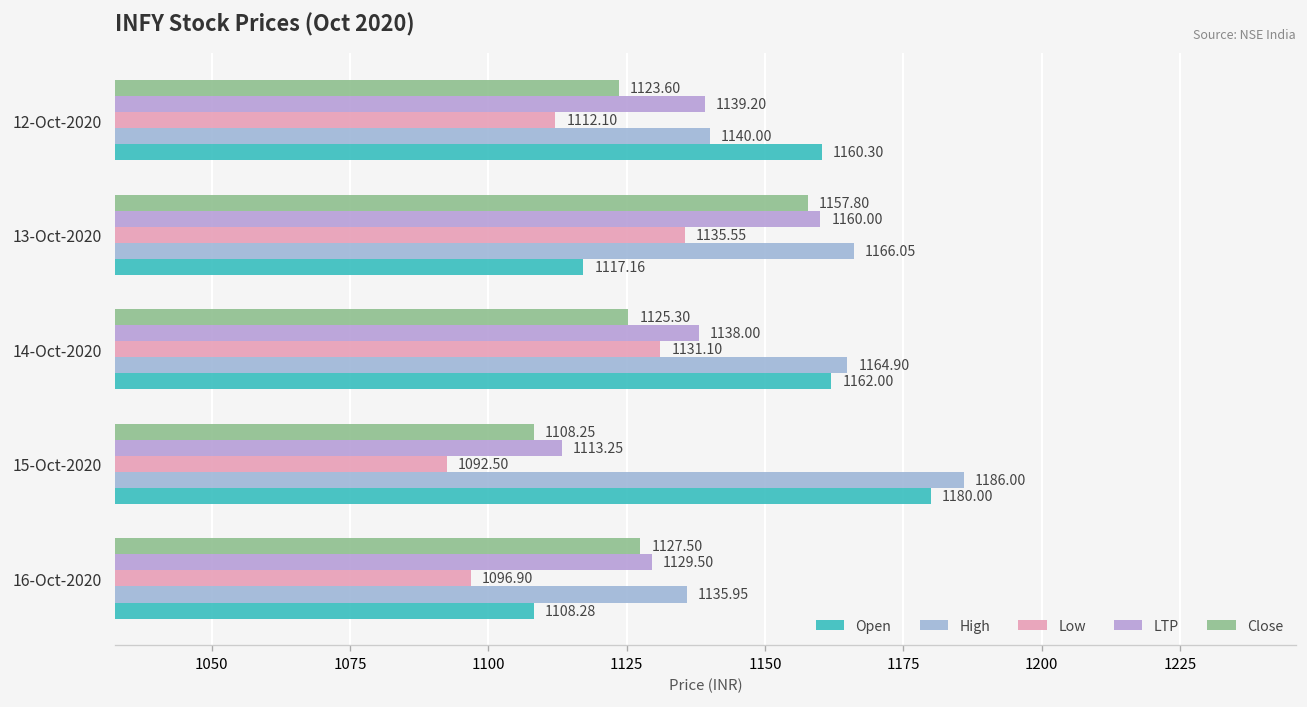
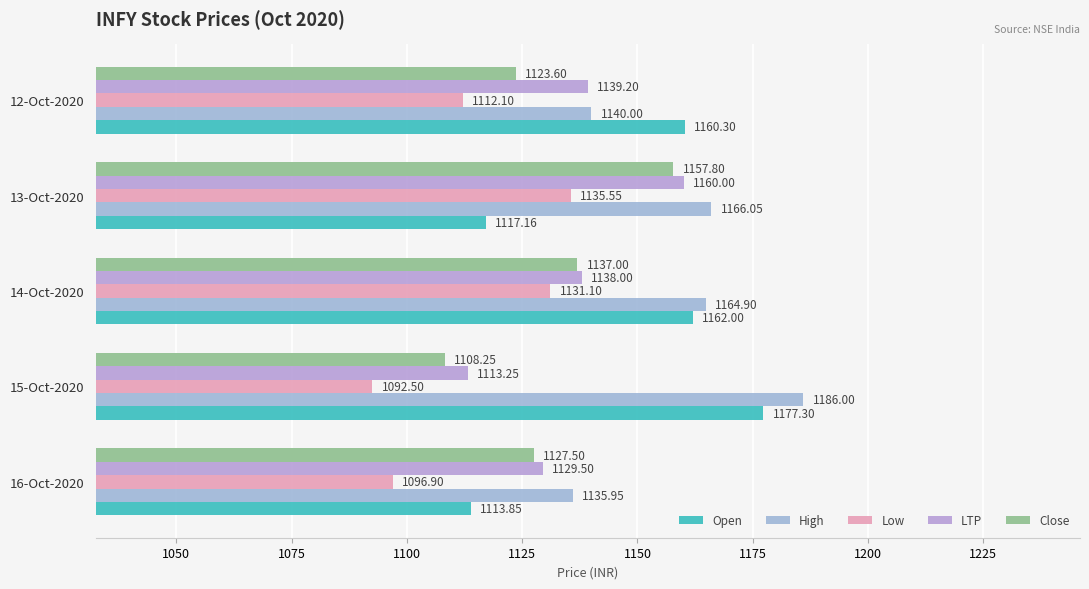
  {
    "Open": {
      "12-Oct-2020": 1160.30,
      "13-Oct-2020": 1117.16,
      "14-Oct-2020": 1162.00,
-     "15-Oct-2020": 1180.00,
-     "16-Oct-2020": 1108.28
+     "15-Oct-2020": 1177.30,
+     "16-Oct-2020": 1113.85
    },
    "Close": {
      "12-Oct-2020": 1123.60,
      "13-Oct-2020": 1157.80,
-     "14-Oct-2020": 1125.30,
+     "14-Oct-2020": 1137.00,
      "15-Oct-2020": 1108.25,
      "16-Oct-2020": 1127.50
    }
  }
